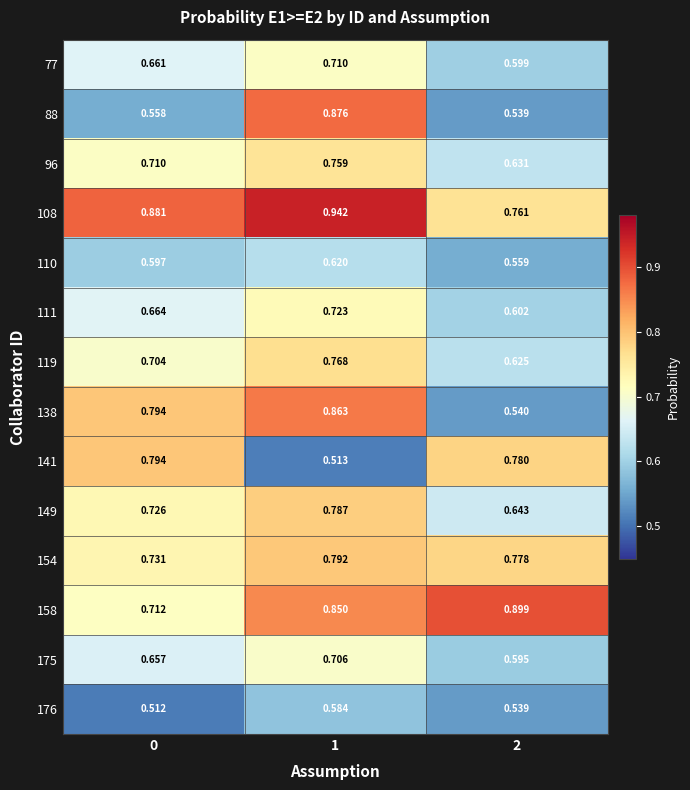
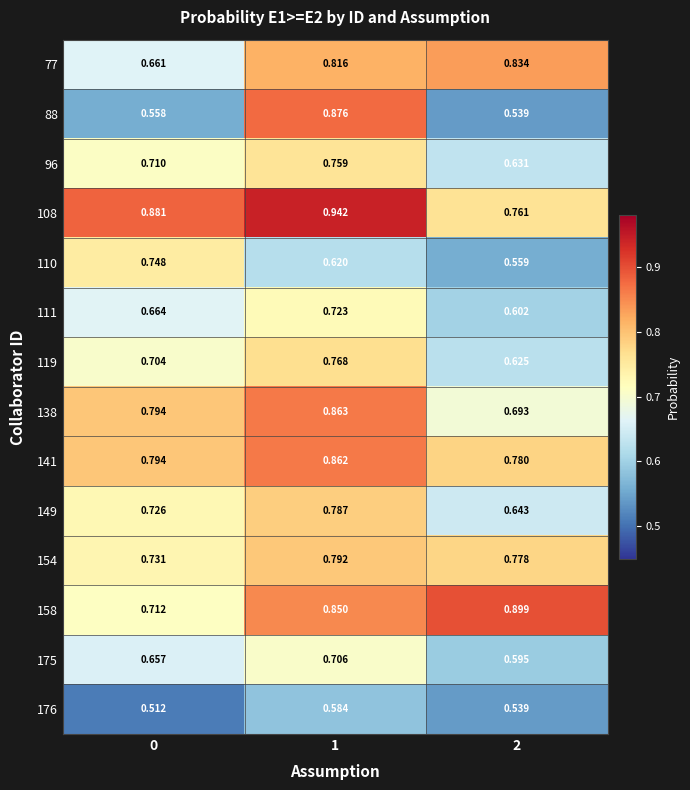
  {
    "77": {
      "0": 0.661,
-     "1": 0.710,
-     "2": 0.599
+     "1": 0.816,
+     "2": 0.834
    },
    "88": {
      "0": 0.558,
      "1": 0.876,
      "2": 0.539
    },
    "96": {
      "0": 0.710,
      "1": 0.759,
      "2": 0.631
    },
    "108": {
      "0": 0.881,
      "1": 0.942,
      "2": 0.761
    },
    "110": {
-     "0": 0.597,
+     "0": 0.748,
      "1": 0.620,
      "2": 0.559
    },
    "111": {
      "0": 0.664,
      "1": 0.723,
      "2": 0.602
    },
    "119": {
      "0": 0.704,
      "1": 0.768,
      "2": 0.625
    },
    "138": {
      "0": 0.794,
      "1": 0.863,
-     "2": 0.540
+     "2": 0.693
    },
    "141": {
      "0": 0.794,
-     "1": 0.513,
+     "1": 0.862,
      "2": 0.780
    },
    "149": {
      "0": 0.726,
      "1": 0.787,
      "2": 0.643
    },
    "154": {
      "0": 0.731,
      "1": 0.792,
      "2": 0.778
    },
    "158": {
      "0": 0.712,
      "1": 0.850,
      "2": 0.899
    },
    "175": {
      "0": 0.657,
      "1": 0.706,
      "2": 0.595
    },
    "176": {
      "0": 0.512,
      "1": 0.584,
      "2": 0.539
    }
  }
